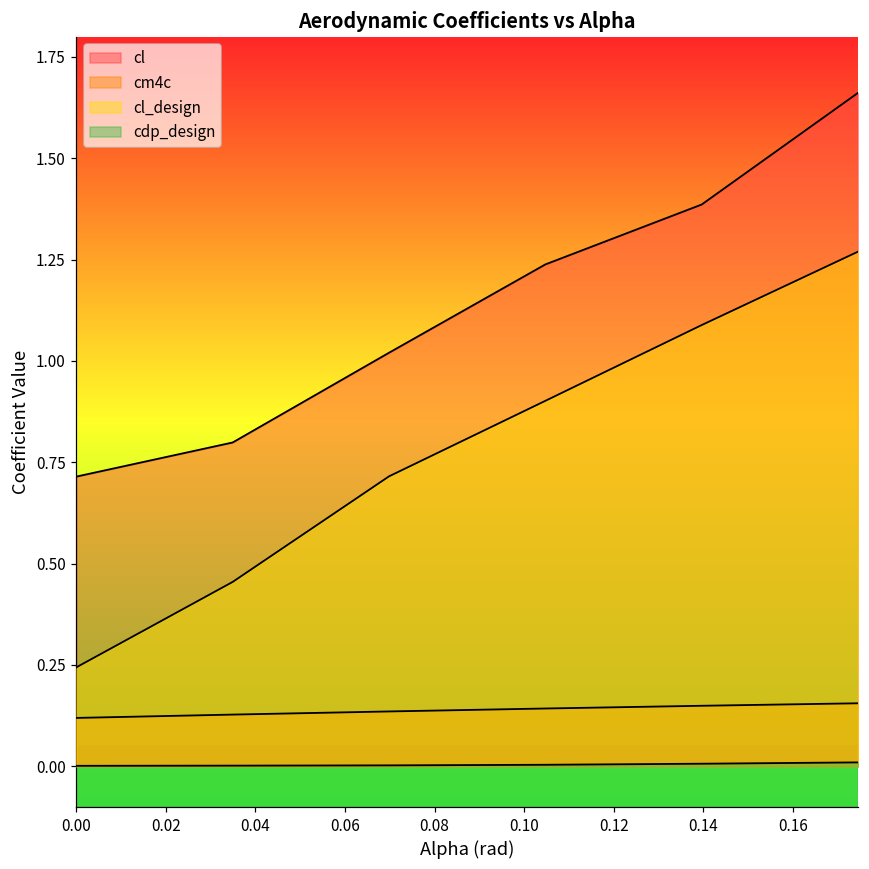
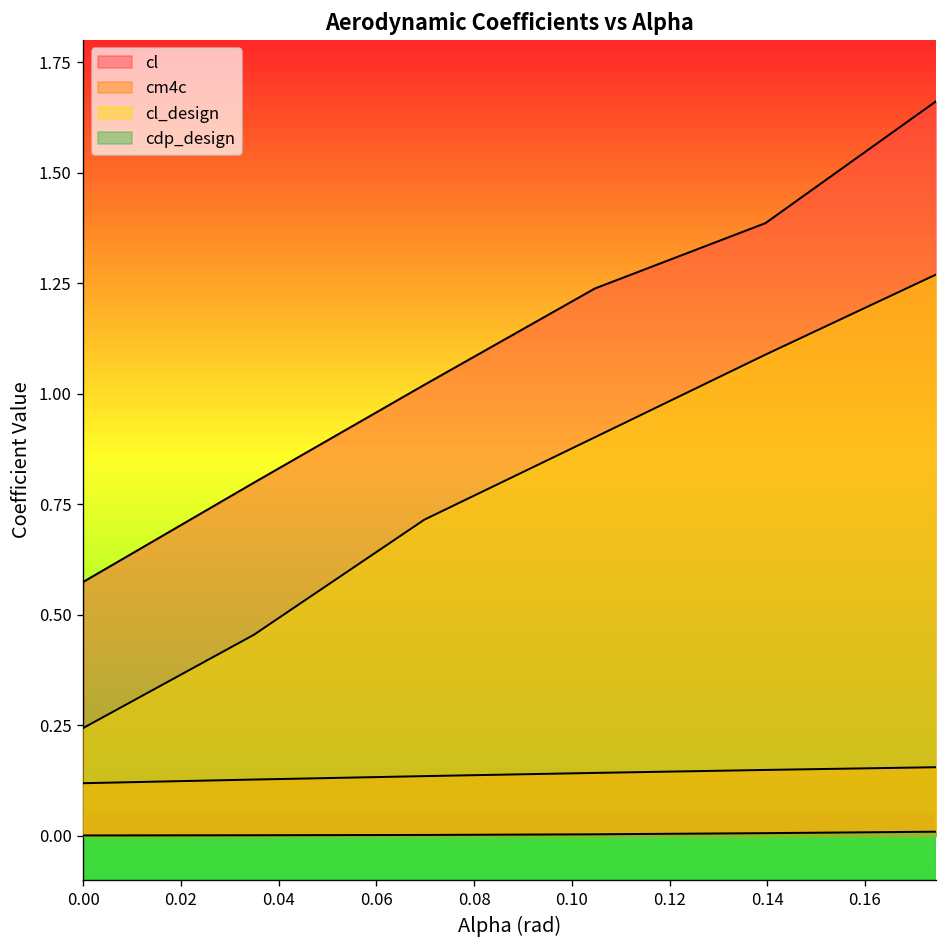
  {
    "cl": {
-     "0.00": 0.71,
+     "0.00": 0.57,
      "0.14": 1.39
    }
  }
